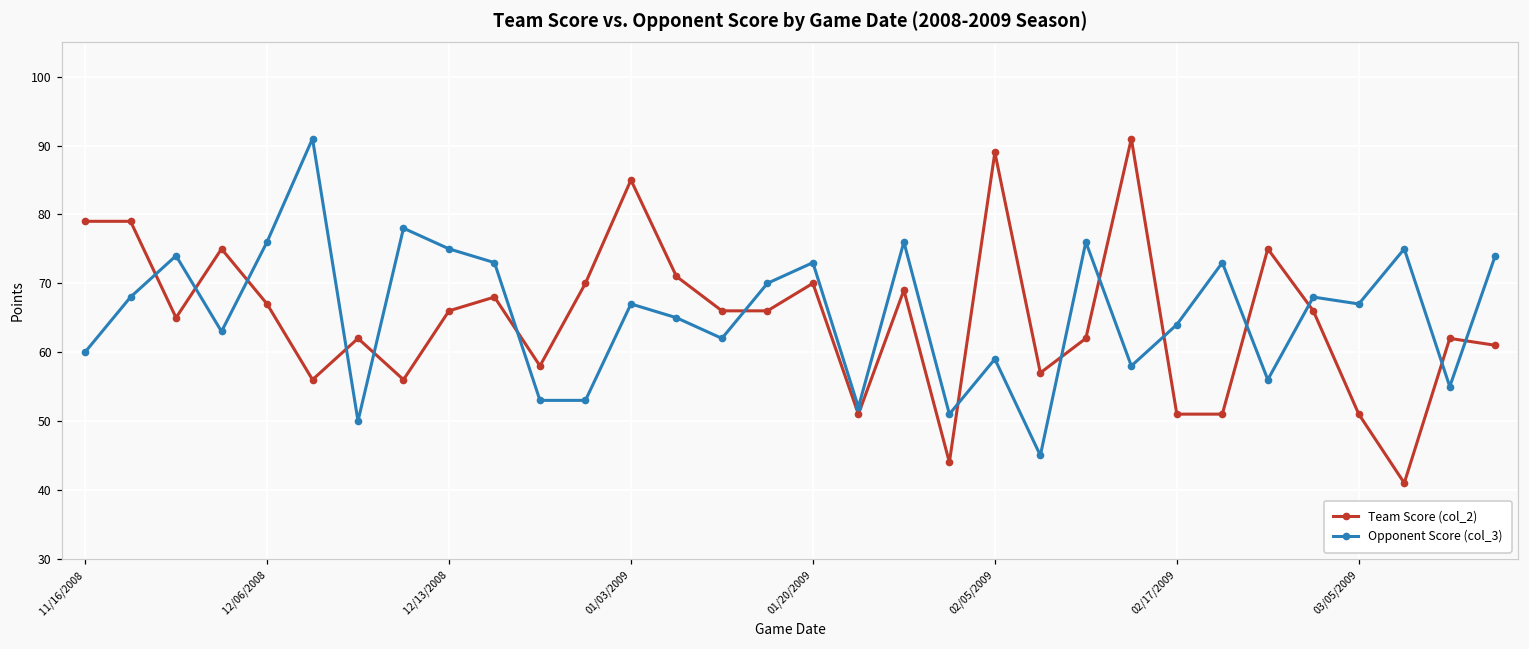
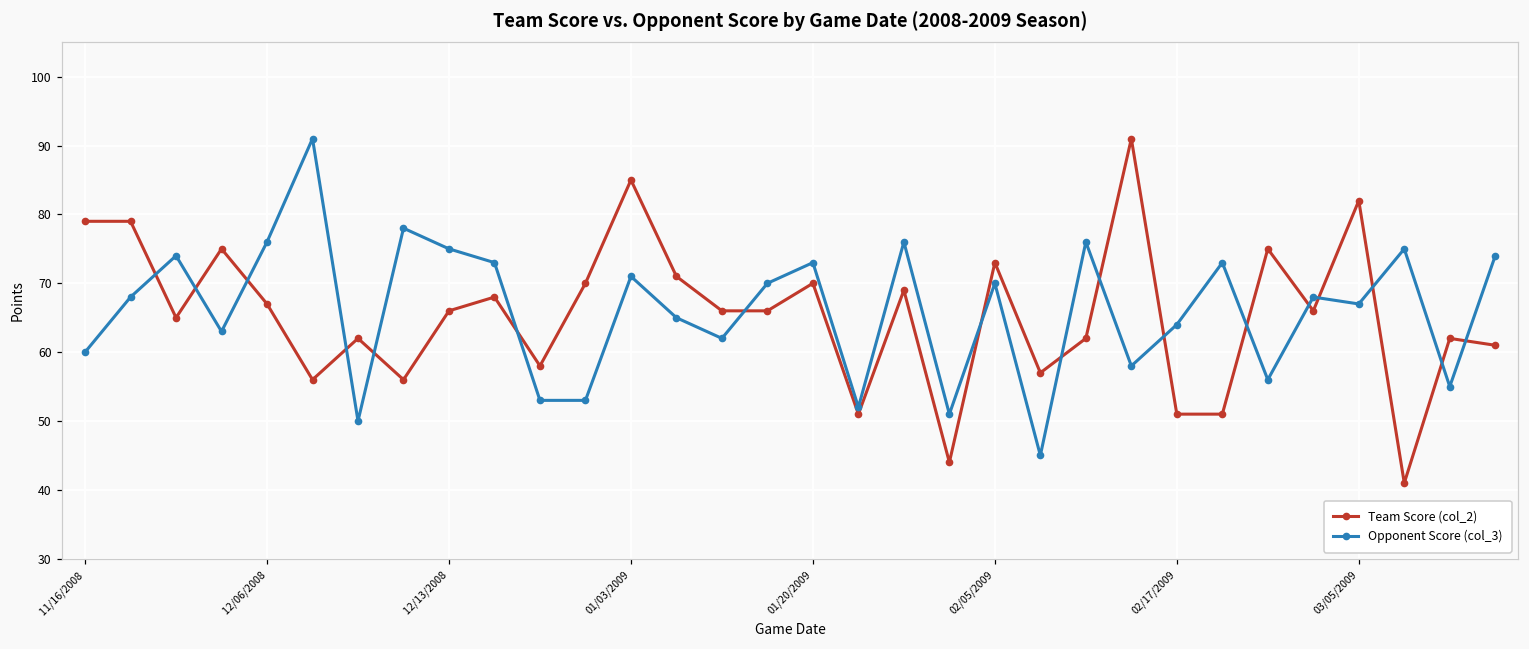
  {
    "Team Score (col_2)": {
      "11/16/2008": 79,
      "12/06/2008": 67,
      "12/13/2008": 66,
      "01/03/2009": 85,
      "01/20/2009": 70,
-     "02/05/2009": 89,
+     "02/05/2009": 73,
      "02/17/2009": 51,
-     "03/05/2009": 51
+     "03/05/2009": 82
    },
    "Opponent Score (col_3)": {
      "11/16/2008": 60,
      "12/06/2008": 76,
      "12/13/2008": 75,
-     "01/03/2009": 67,
+     "01/03/2009": 71,
      "01/20/2009": 73,
-     "02/05/2009": 59,
+     "02/05/2009": 70,
      "02/17/2009": 64,
      "03/05/2009": 67
    }
  }
